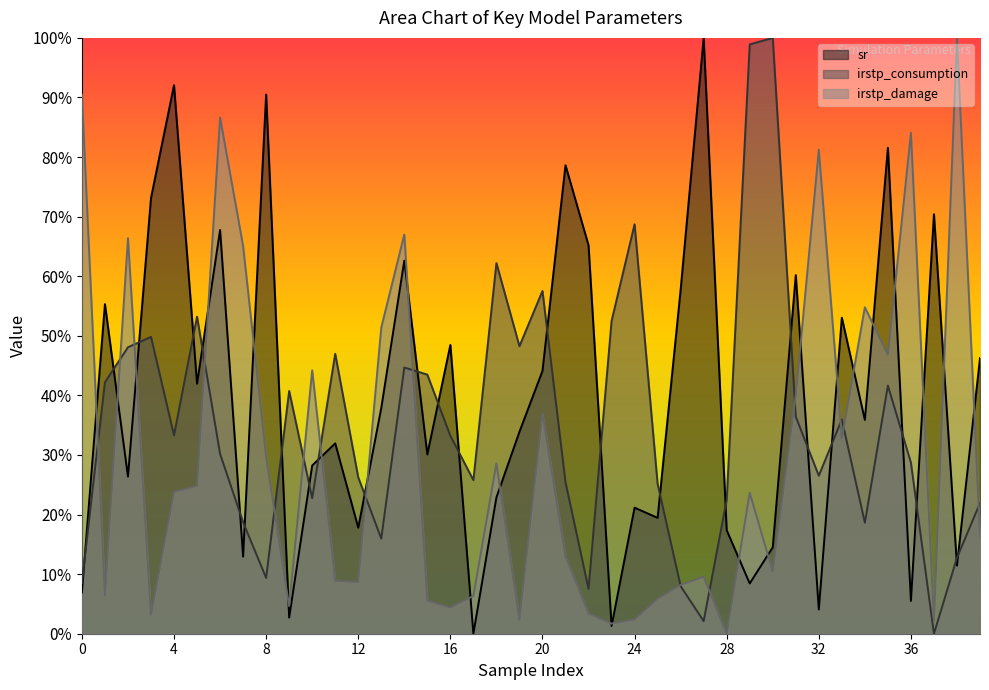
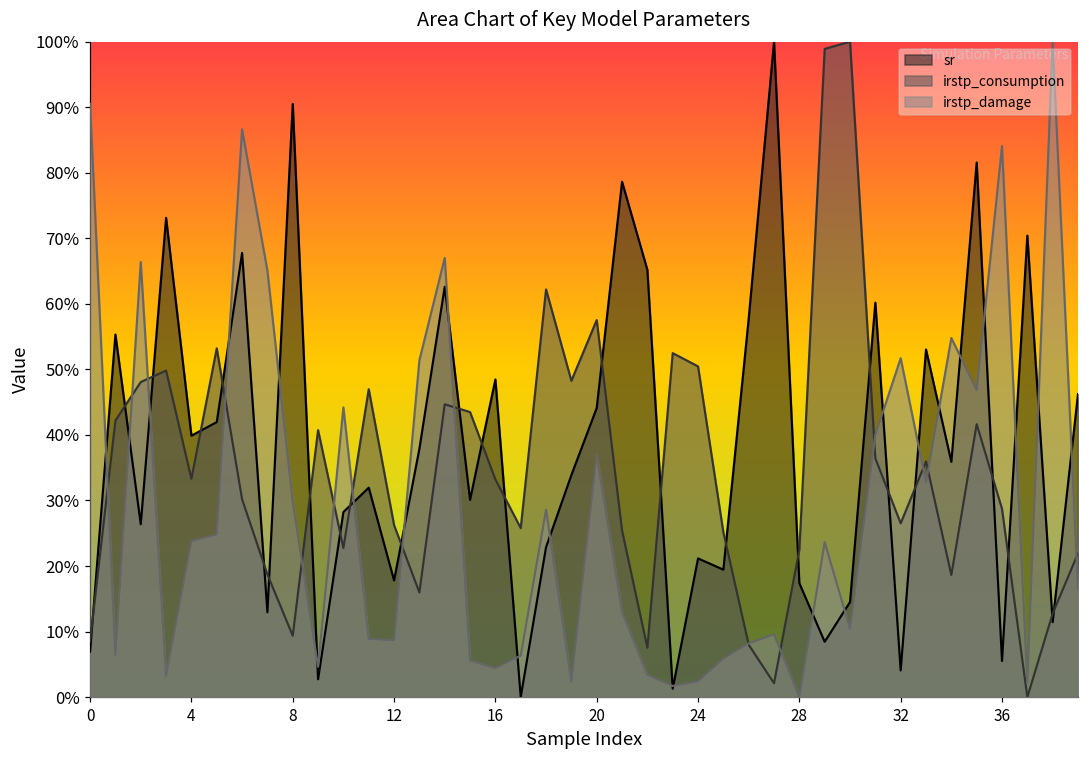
  {
    "sr": {
      "0": "7%",
-     "4": "92%",
+     "4": "40%",
      "8": "90%",
      "12": "18%",
      "16": "48%",
      "20": "44%",
      "24": "21%",
      "28": "17%",
      "32": "4%",
      "36": "6%"
    },
    "irstp_consumption": {
      "0": "9%",
      "4": "33%",
      "8": "9%",
      "12": "26%",
      "16": "33%",
      "20": "58%",
-     "24": "69%",
+     "24": "50%",
      "28": "22%",
      "32": "27%",
      "36": "29%"
    },
    "irstp_damage": {
      "0": "90%",
      "4": "24%",
      "8": "30%",
      "12": "9%",
      "16": "4%",
      "20": "37%",
      "24": "2%",
      "28": "0%",
-     "32": "81%",
+     "32": "52%",
      "36": "84%"
    }
  }
